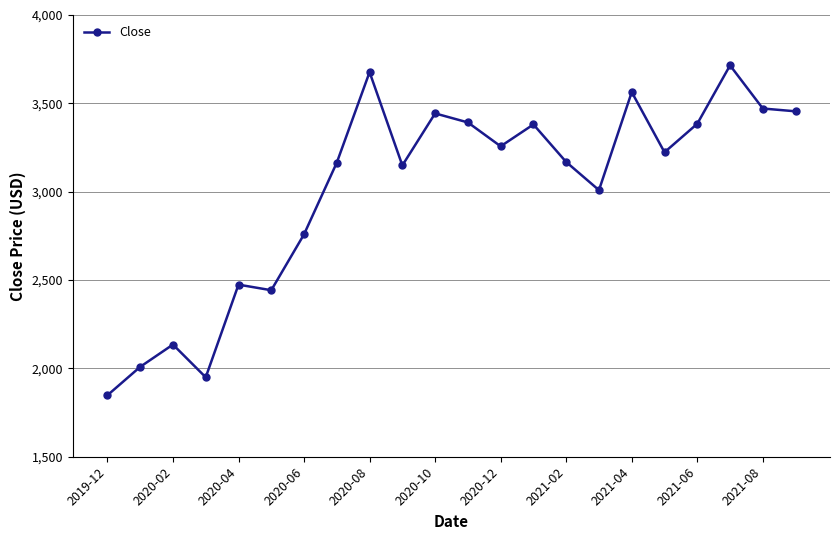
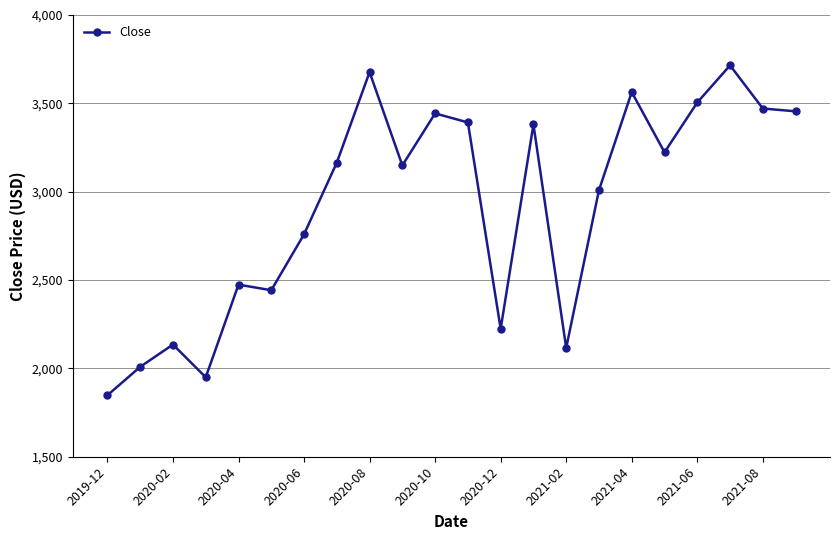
  {
    "2019-12": "1,850",
    "2020-02": "2,130",
    "2020-04": "2,470",
    "2020-06": "2,760",
    "2020-08": "3,680",
    "2020-10": "3,440",
-   "2020-12": "3,260",
-   "2021-02": "3,170",
+   "2020-12": "2,220",
+   "2021-02": "2,120",
    "2021-04": "3,560",
-   "2021-06": "3,380",
+   "2021-06": "3,500",
    "2021-08": "3,470"
  }
